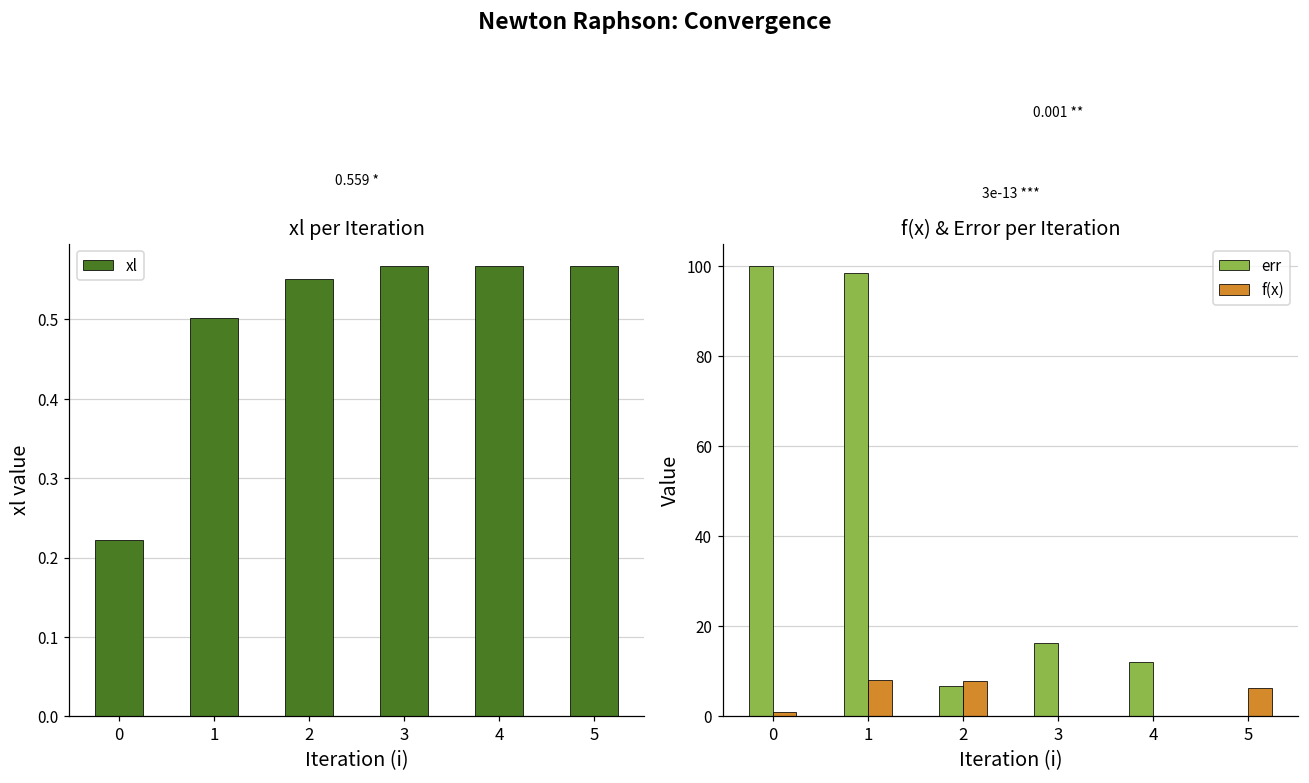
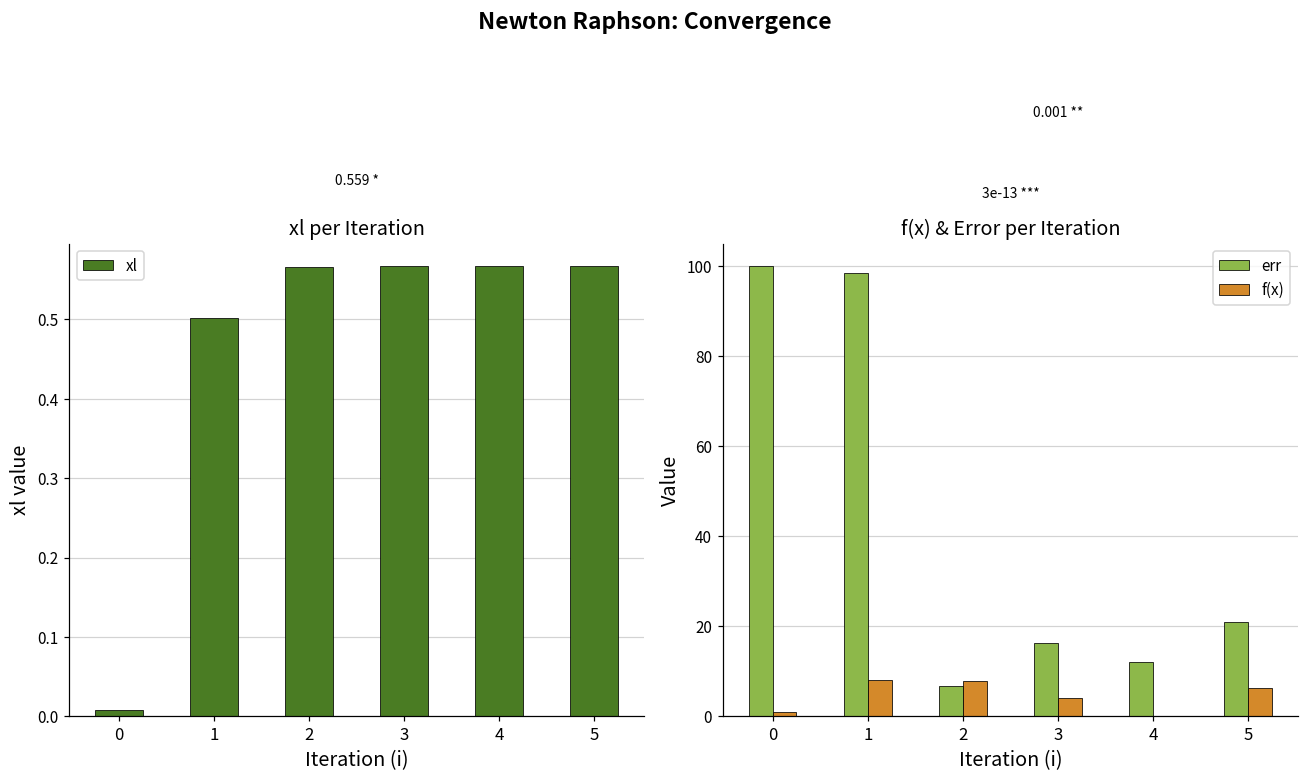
  {
    "xl per Iteration": {
-     "0": 0.22,
+     "0": 0.01,
      "1": 0.50,
-     "2": 0.55,
+     "2": 0.57,
      "3": 0.57,
      "4": 0.57,
      "5": 0.57
    },
    "f(x) & Error per Iteration": {
      "err": {
        "0": 100,
        "1": 98,
        "2": 7,
        "3": 16,
        "4": 12,
-       "5": 0
+       "5": 21
      },
      "f(x)": {
        "0": 1,
        "1": 8,
        "2": 8,
-       "3": 0,
+       "3": 4,
        "5": 6
      }
    }
  }
